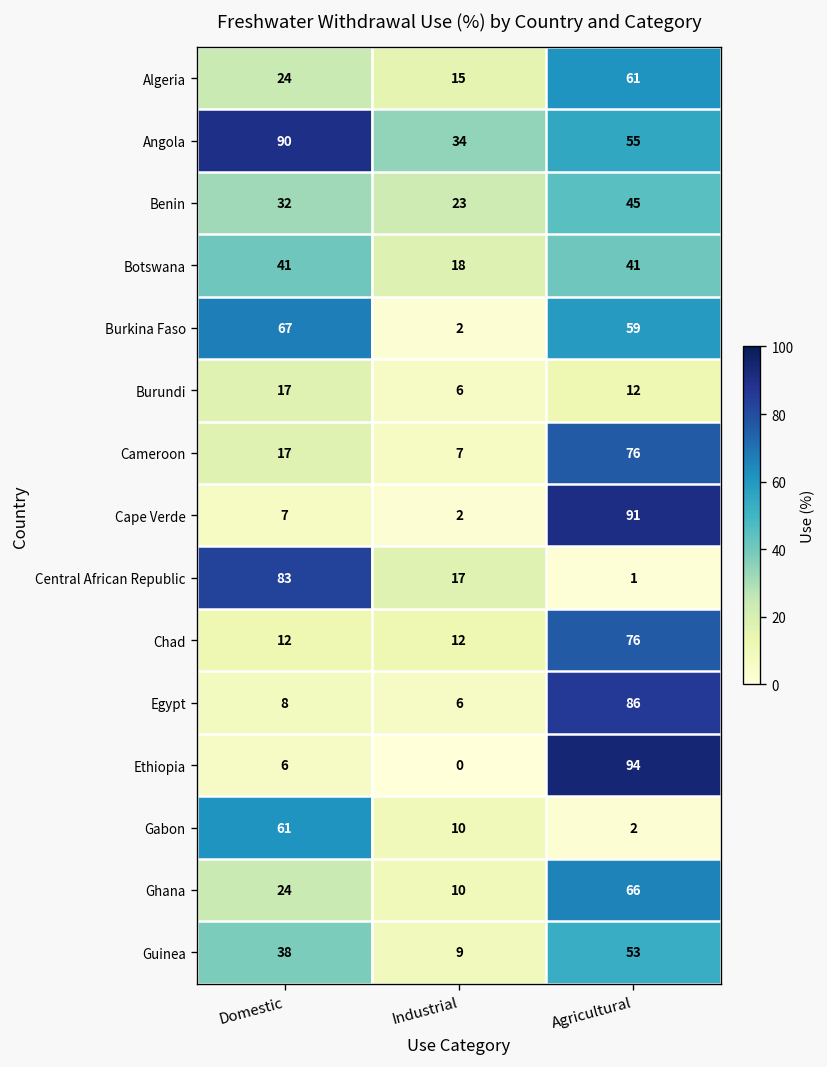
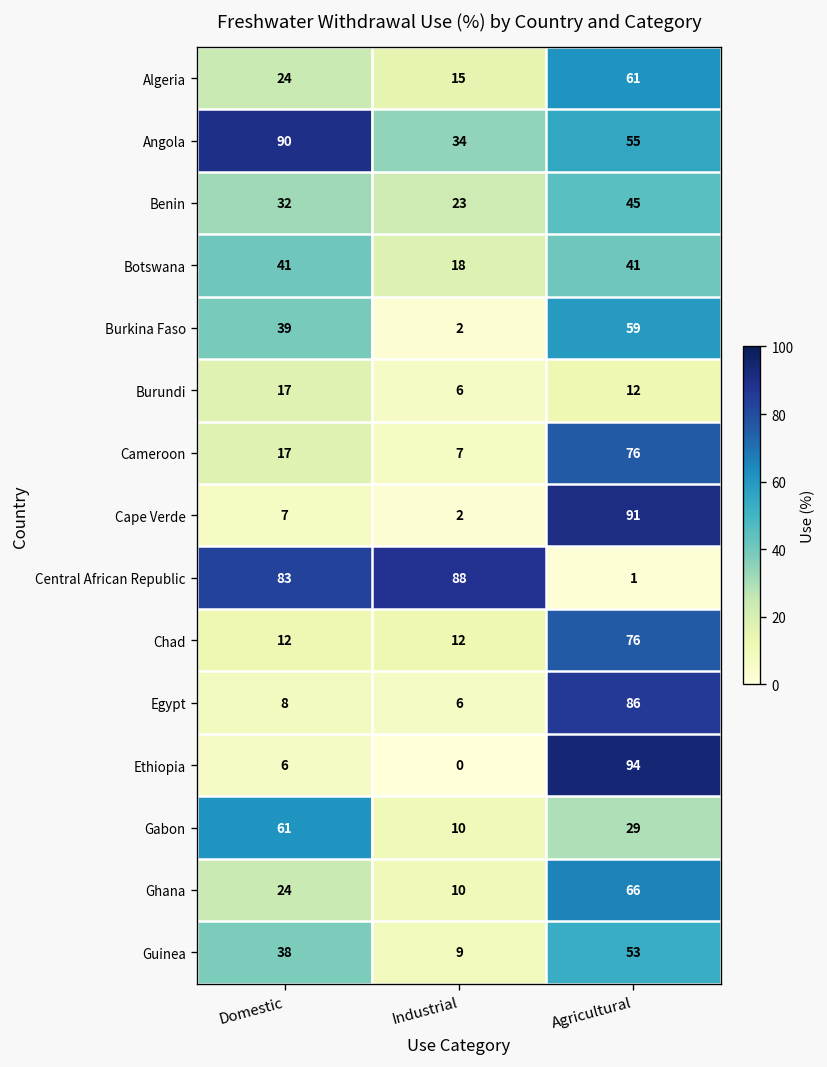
  {
    "Algeria": {
      "Domestic": 24,
      "Industrial": 15,
      "Agricultural": 61
    },
    "Angola": {
      "Domestic": 90,
      "Industrial": 34,
      "Agricultural": 55
    },
    "Benin": {
      "Domestic": 32,
      "Industrial": 23,
      "Agricultural": 45
    },
    "Botswana": {
      "Domestic": 41,
      "Industrial": 18,
      "Agricultural": 41
    },
    "Burkina Faso": {
-     "Domestic": 67,
+     "Domestic": 39,
      "Industrial": 2,
      "Agricultural": 59
    },
    "Burundi": {
      "Domestic": 17,
      "Industrial": 6,
      "Agricultural": 12
    },
    "Cameroon": {
      "Domestic": 17,
      "Industrial": 7,
      "Agricultural": 76
    },
    "Cape Verde": {
      "Domestic": 7,
      "Industrial": 2,
      "Agricultural": 91
    },
    "Central African Republic": {
      "Domestic": 83,
-     "Industrial": 17,
+     "Industrial": 88,
      "Agricultural": 1
    },
    "Chad": {
      "Domestic": 12,
      "Industrial": 12,
      "Agricultural": 76
    },
    "Egypt": {
      "Domestic": 8,
      "Industrial": 6,
      "Agricultural": 86
    },
    "Ethiopia": {
      "Domestic": 6,
      "Industrial": 0,
      "Agricultural": 94
    },
    "Gabon": {
      "Domestic": 61,
      "Industrial": 10,
-     "Agricultural": 2
+     "Agricultural": 29
    },
    "Ghana": {
      "Domestic": 24,
      "Industrial": 10,
      "Agricultural": 66
    },
    "Guinea": {
      "Domestic": 38,
      "Industrial": 9,
      "Agricultural": 53
    }
  }
